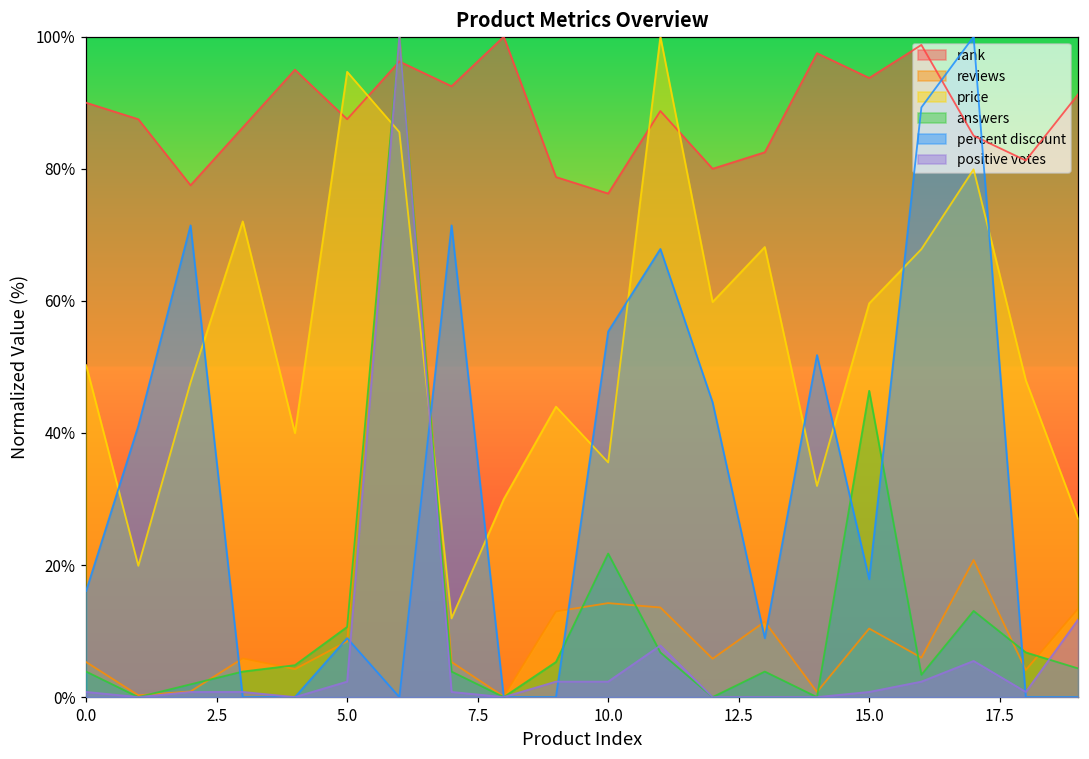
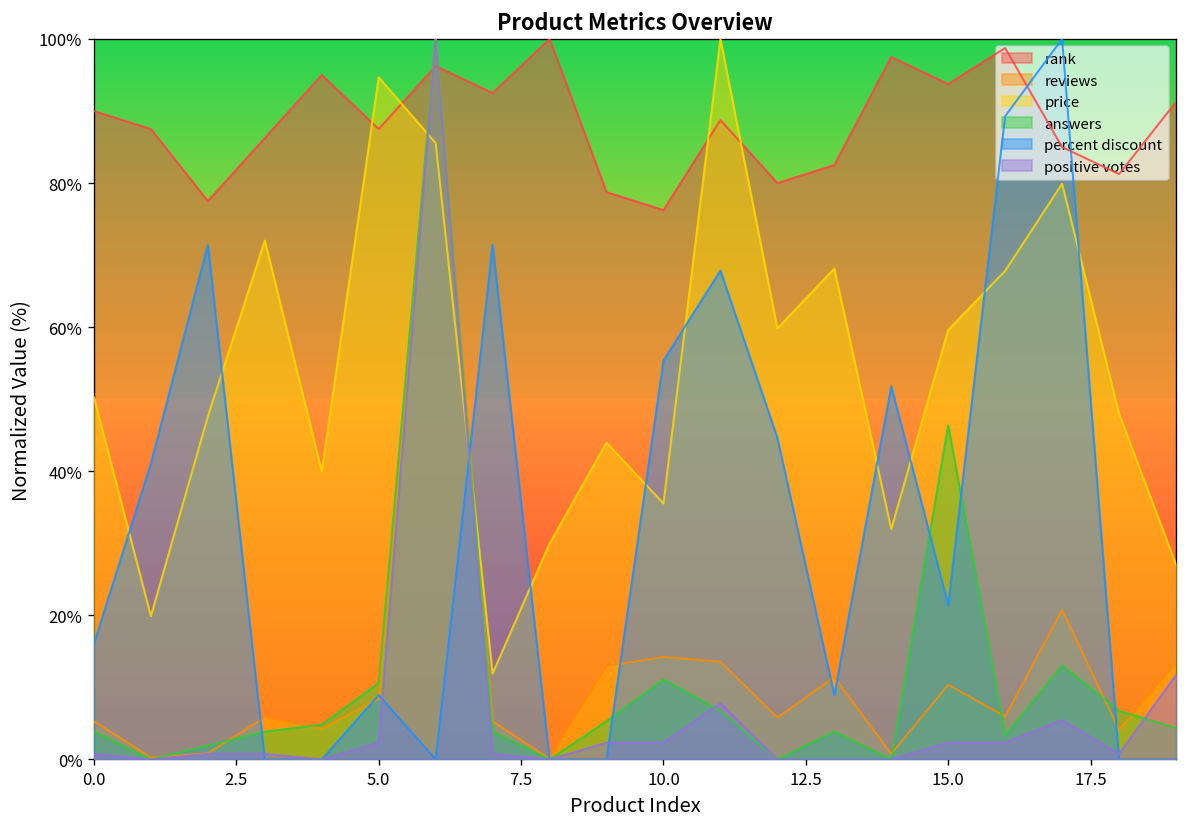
  {
    "rank": {
      "0.0": "90%",
      "5.0": "88%",
      "10.0": "76%",
      "15.0": "94%"
    },
    "answers": {
      "0.0": "4%",
      "5.0": "11%",
-     "10.0": "22%",
+     "10.0": "11%",
      "15.0": "46%"
    },
    "percent discount": {
      "0.0": "16%",
      "5.0": "9%",
      "10.0": "55%",
-     "15.0": "18%"
+     "15.0": "21%"
    },
    "positive votes": {
      "0.0": "1%",
      "5.0": "2%",
      "10.0": "2%",
-     "15.0": "1%"
+     "15.0": "2%"
    }
  }
